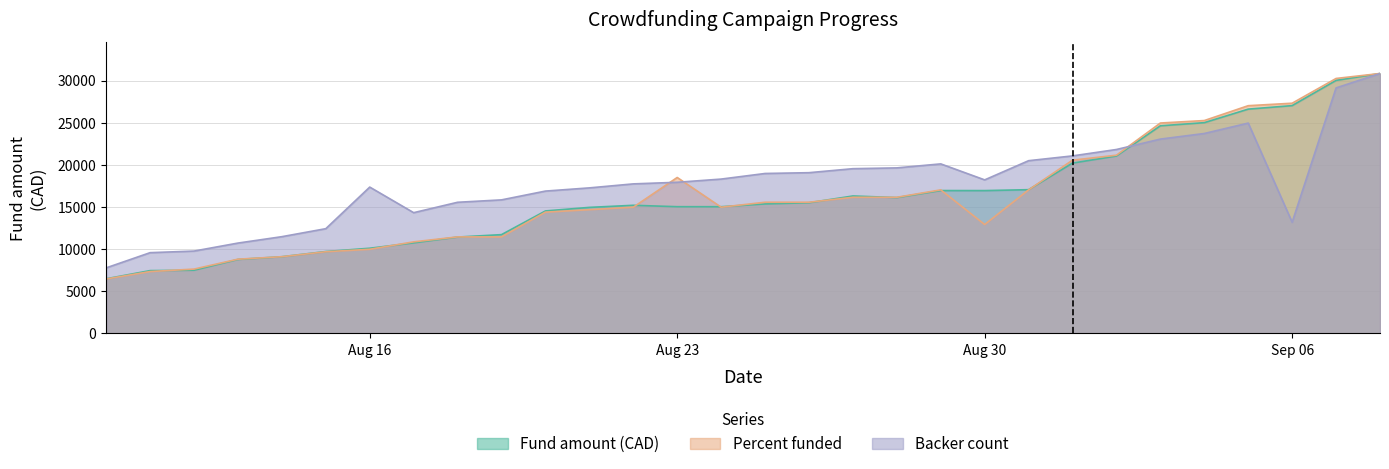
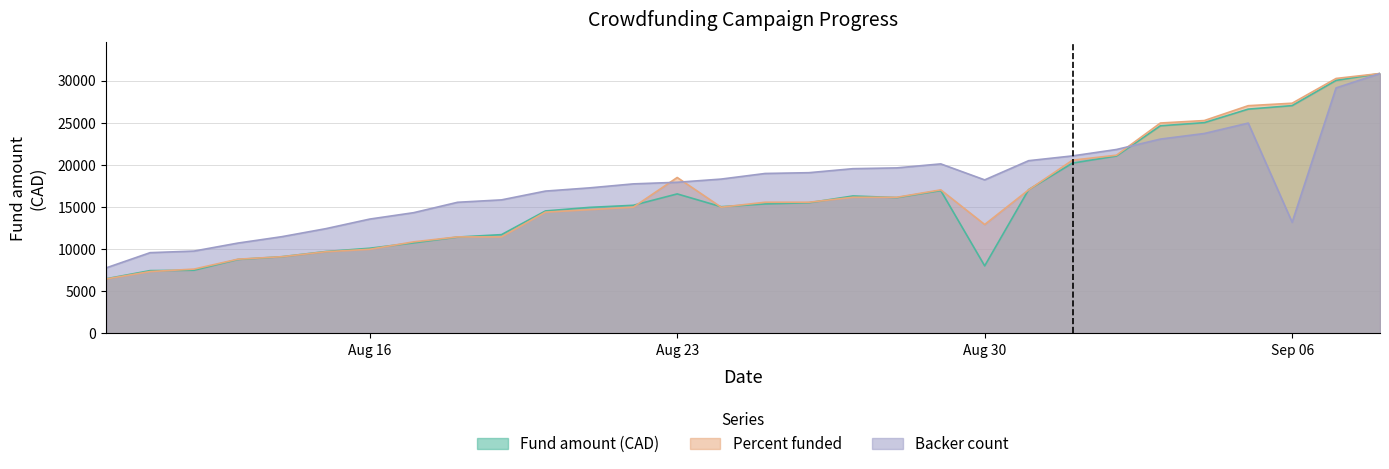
  {
    "Fund amount (CAD)": {
-     "Aug 23": 15000,
-     "Aug 30": 17000
+     "Aug 23": 17000,
+     "Aug 30": 8000
    },
    "Percent funded": {
      "Aug 23": 19000,
      "Aug 30": 13000
    },
    "Backer count": {
-     "Aug 16": 17000,
+     "Aug 16": 14000,
      "Aug 23": 18000,
      "Aug 30": 18000,
      "Sep 06": 13000
    }
  }
